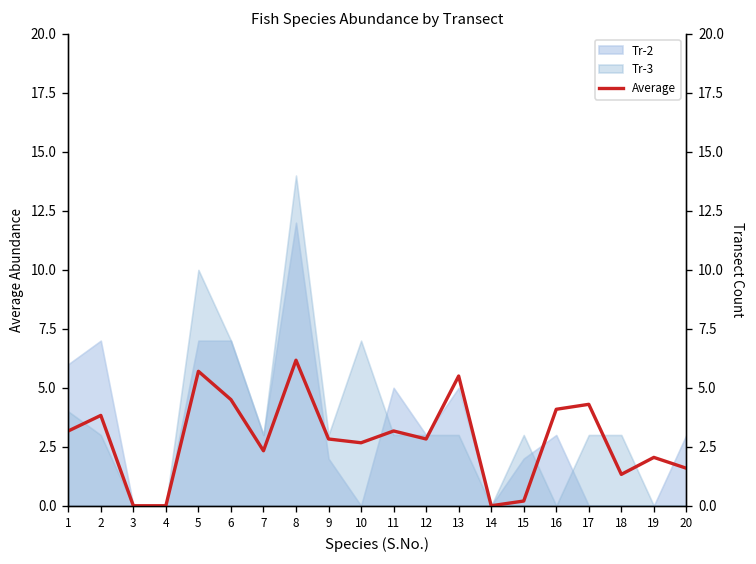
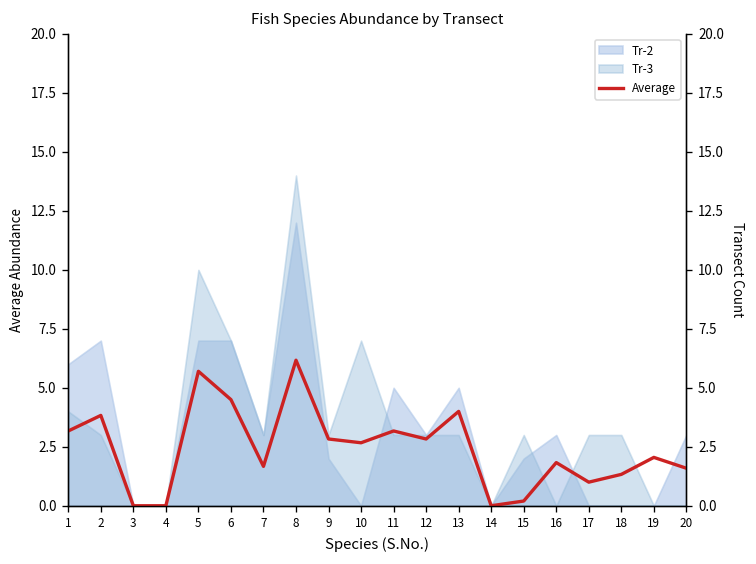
  {
    "Average": {
      "1": 3.2,
      "2": 3.8,
      "3": 0.0,
      "4": 0.0,
      "5": 5.7,
      "6": 4.5,
-     "7": 2.3,
+     "7": 1.7,
      "8": 6.2,
      "9": 2.8,
      "10": 2.7,
      "11": 3.2,
      "12": 2.8,
-     "13": 5.5,
+     "13": 4.0,
      "14": 0.0,
      "15": 0.2,
-     "16": 4.1,
-     "17": 4.3,
+     "16": 1.8,
+     "17": 1.0,
      "18": 1.3,
      "19": 2.1,
      "20": 1.6
    }
  }
